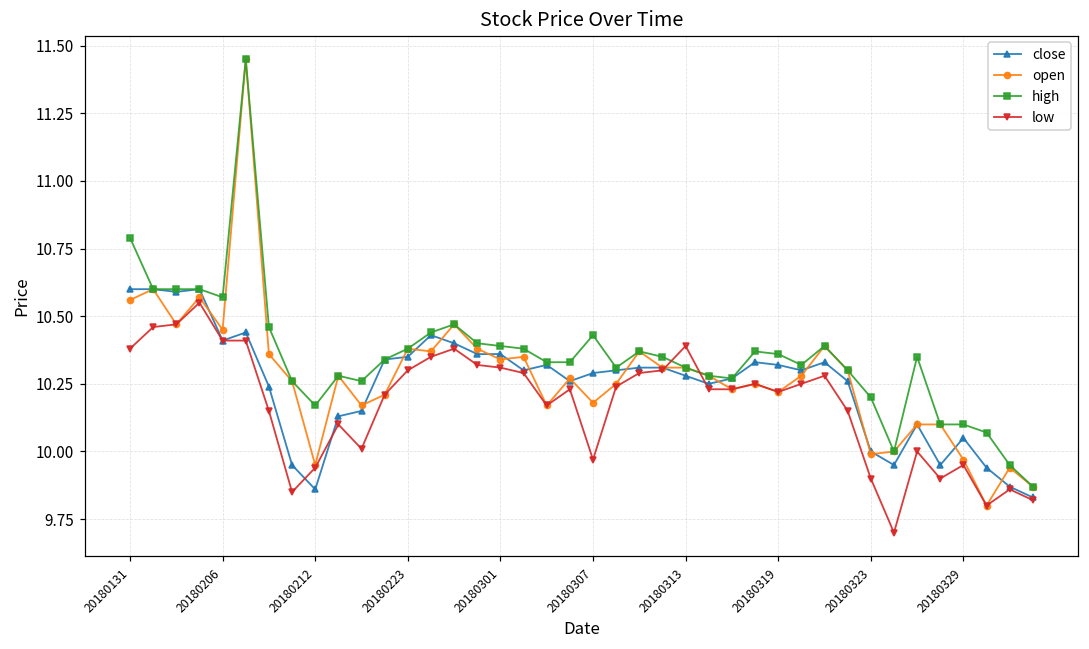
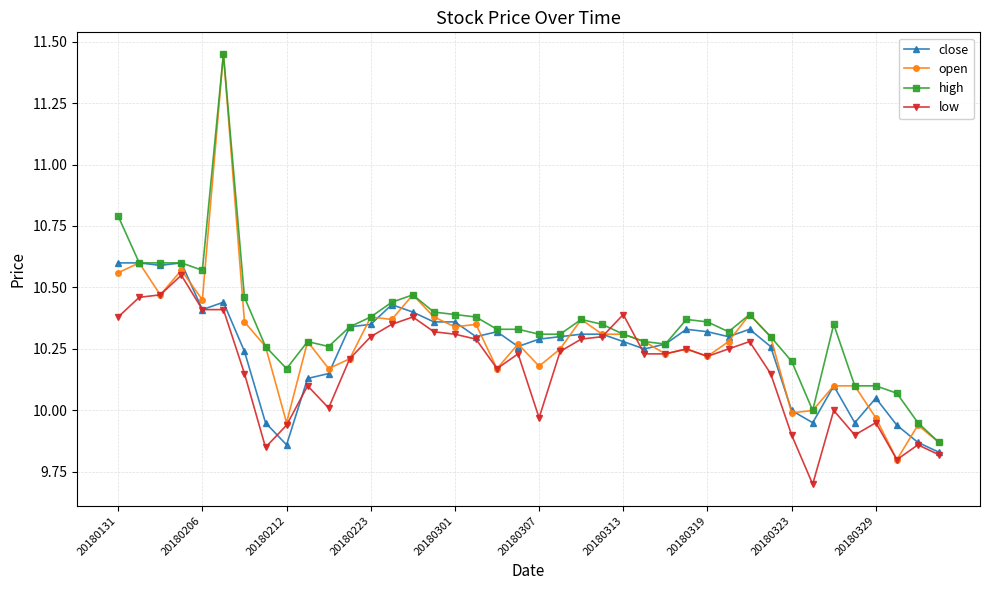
  {
    "close": {
      "20180131": 10.60,
      "20180212": 9.86,
      "20180223": 10.35,
      "20180301": 10.36,
      "20180307": 10.29,
      "20180313": 10.28,
      "20180319": 10.32,
      "20180329": 10.05
    },
    "open": {
      "20180131": 10.56,
      "20180206": 10.45,
      "20180301": 10.34,
      "20180307": 10.18,
      "20180329": 9.97
    },
    "high": {
      "20180131": 10.79,
      "20180206": 10.57,
      "20180212": 10.17,
      "20180301": 10.39,
-     "20180307": 10.43,
+     "20180307": 10.31,
      "20180319": 10.36,
      "20180323": 10.20,
      "20180329": 10.10
    },
    "low": {
      "20180131": 10.38,
      "20180223": 10.30,
      "20180301": 10.31,
      "20180307": 9.97,
      "20180313": 10.39,
      "20180323": 9.90,
      "20180329": 9.95
    }
  }
